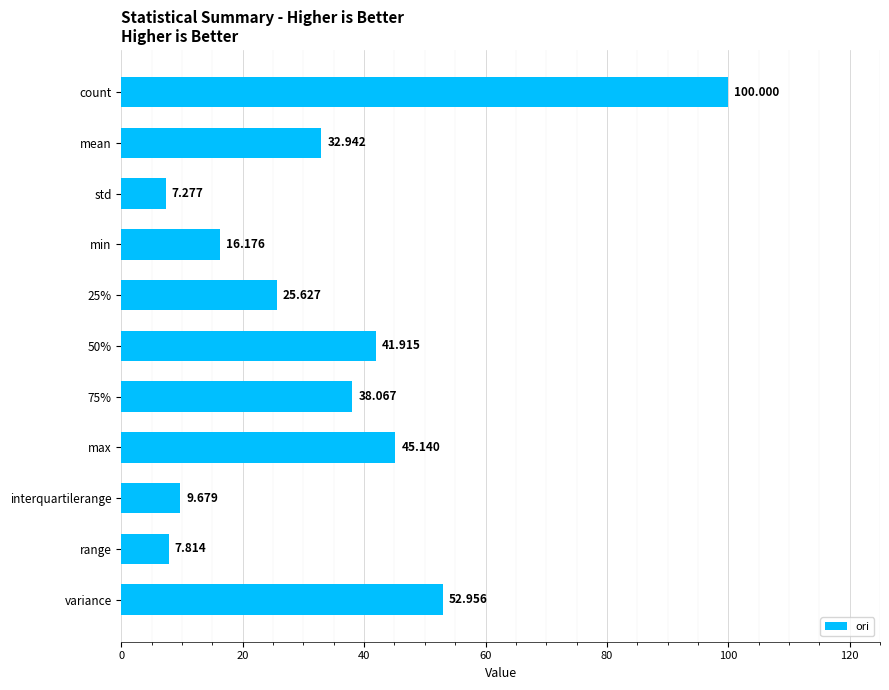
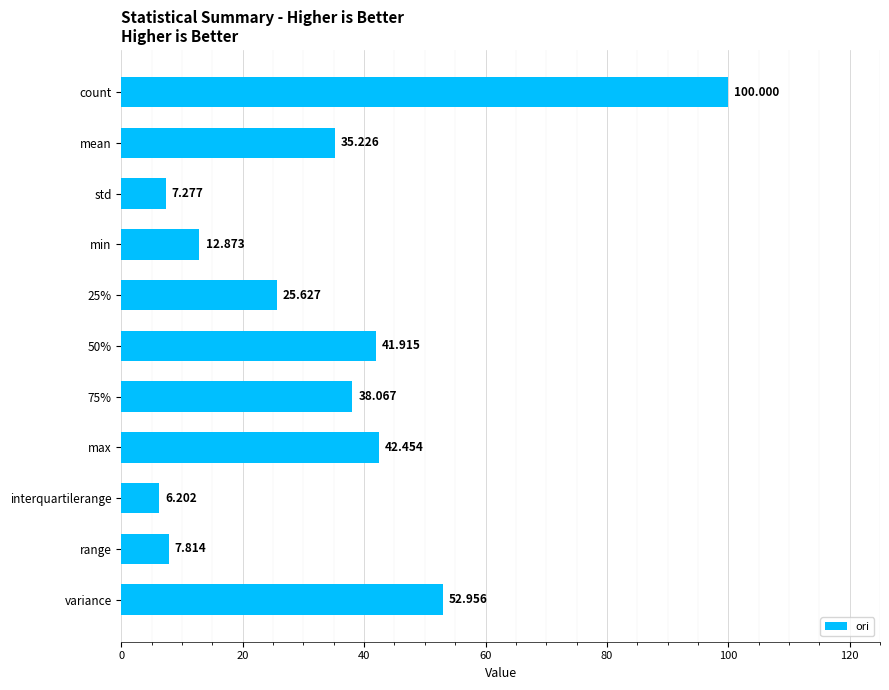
  {
    "count": 100.000,
-   "mean": 32.942,
+   "mean": 35.226,
    "std": 7.277,
-   "min": 16.176,
+   "min": 12.873,
    "25%": 25.627,
    "50%": 41.915,
    "75%": 38.067,
-   "max": 45.140,
-   "interquartilerange": 9.679,
+   "max": 42.454,
+   "interquartilerange": 6.202,
    "range": 7.814,
    "variance": 52.956
  }
